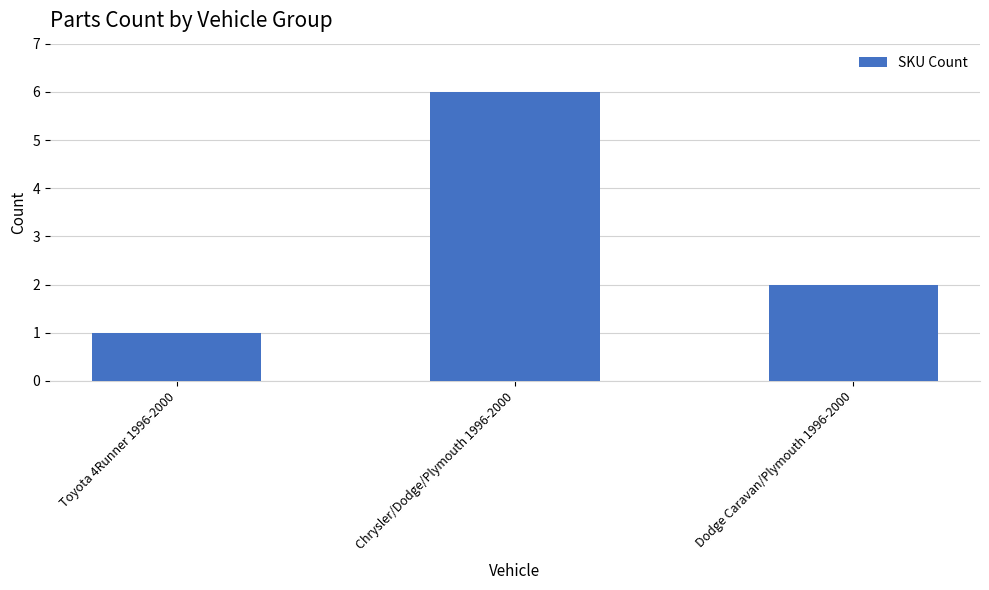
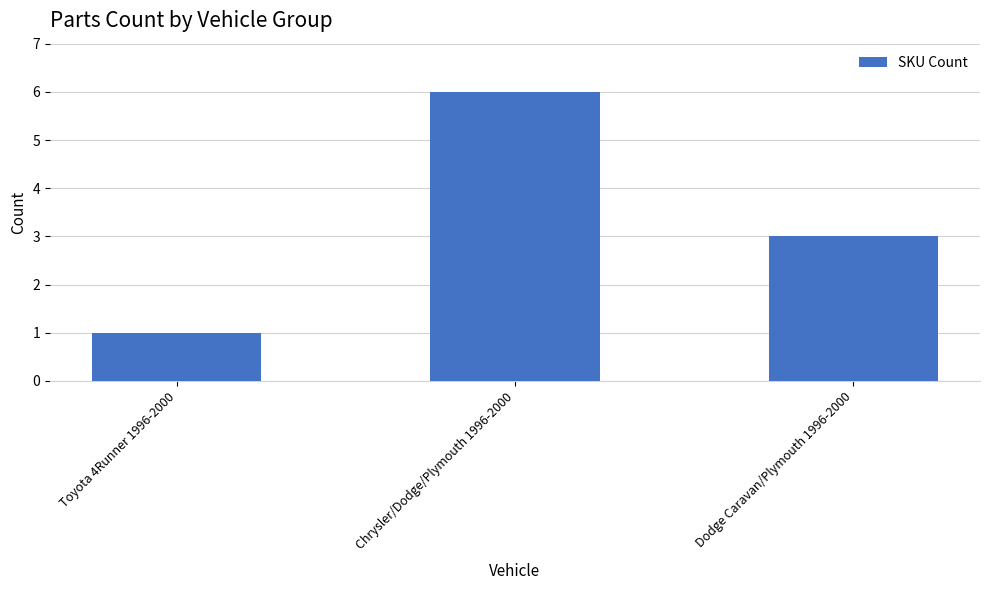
  {
    "Toyota 4Runner 1996-2000": 1,
    "Chrysler/Dodge/Plymouth 1996-2000": 6,
-   "Dodge Caravan/Plymouth 1996-2000": 2
+   "Dodge Caravan/Plymouth 1996-2000": 3
  }
